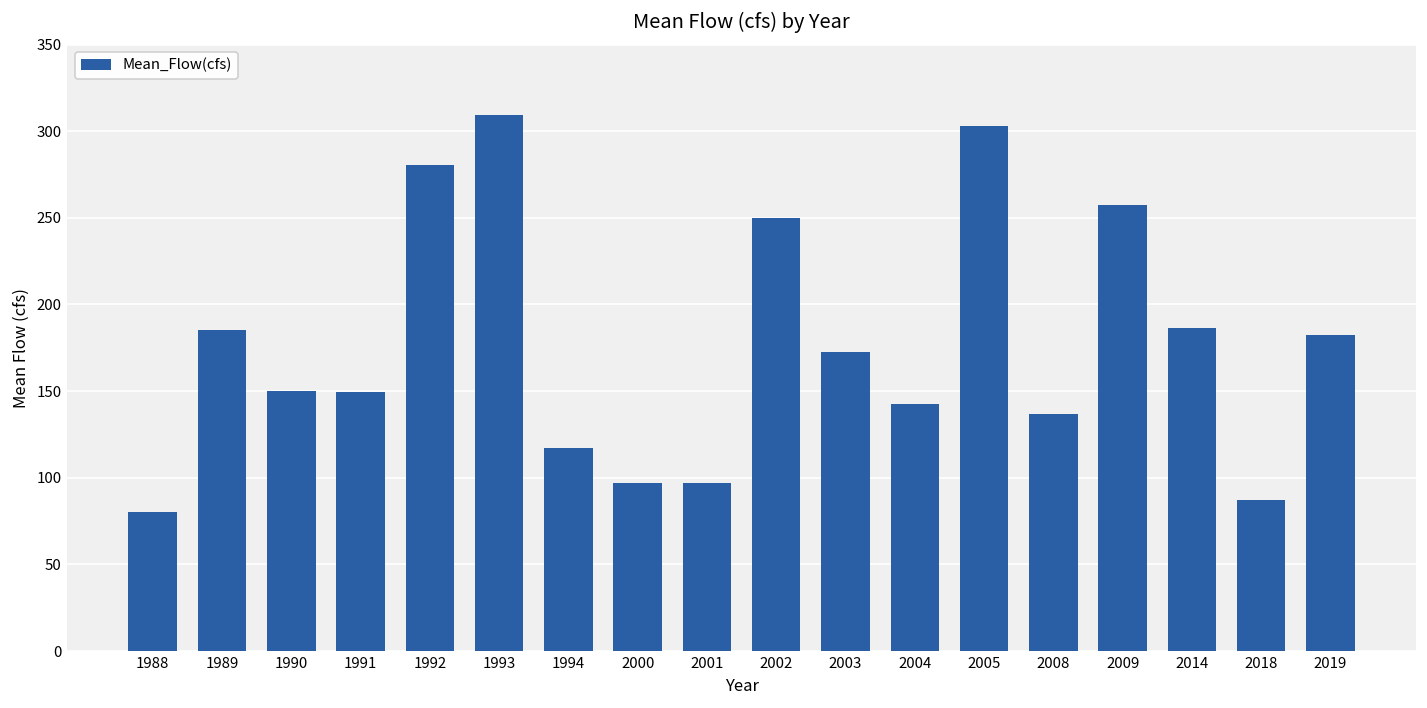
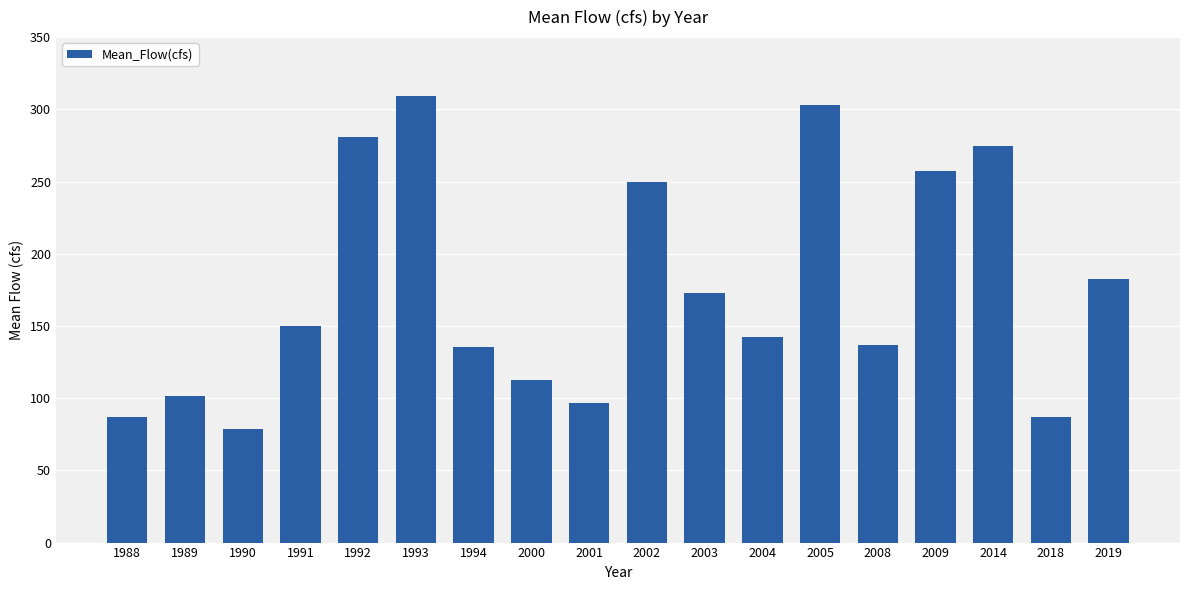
  {
-   "1988": 80,
-   "1989": 185,
-   "1990": 150,
+   "1988": 87,
+   "1989": 101,
+   "1990": 79,
    "1991": 150,
    "1992": 281,
    "1993": 309,
-   "1994": 117,
-   "2000": 97,
+   "1994": 136,
+   "2000": 112,
    "2001": 97,
    "2002": 250,
    "2003": 173,
    "2004": 142,
    "2005": 303,
    "2008": 137,
    "2009": 257,
-   "2014": 186,
+   "2014": 275,
    "2018": 87,
    "2019": 182
  }
